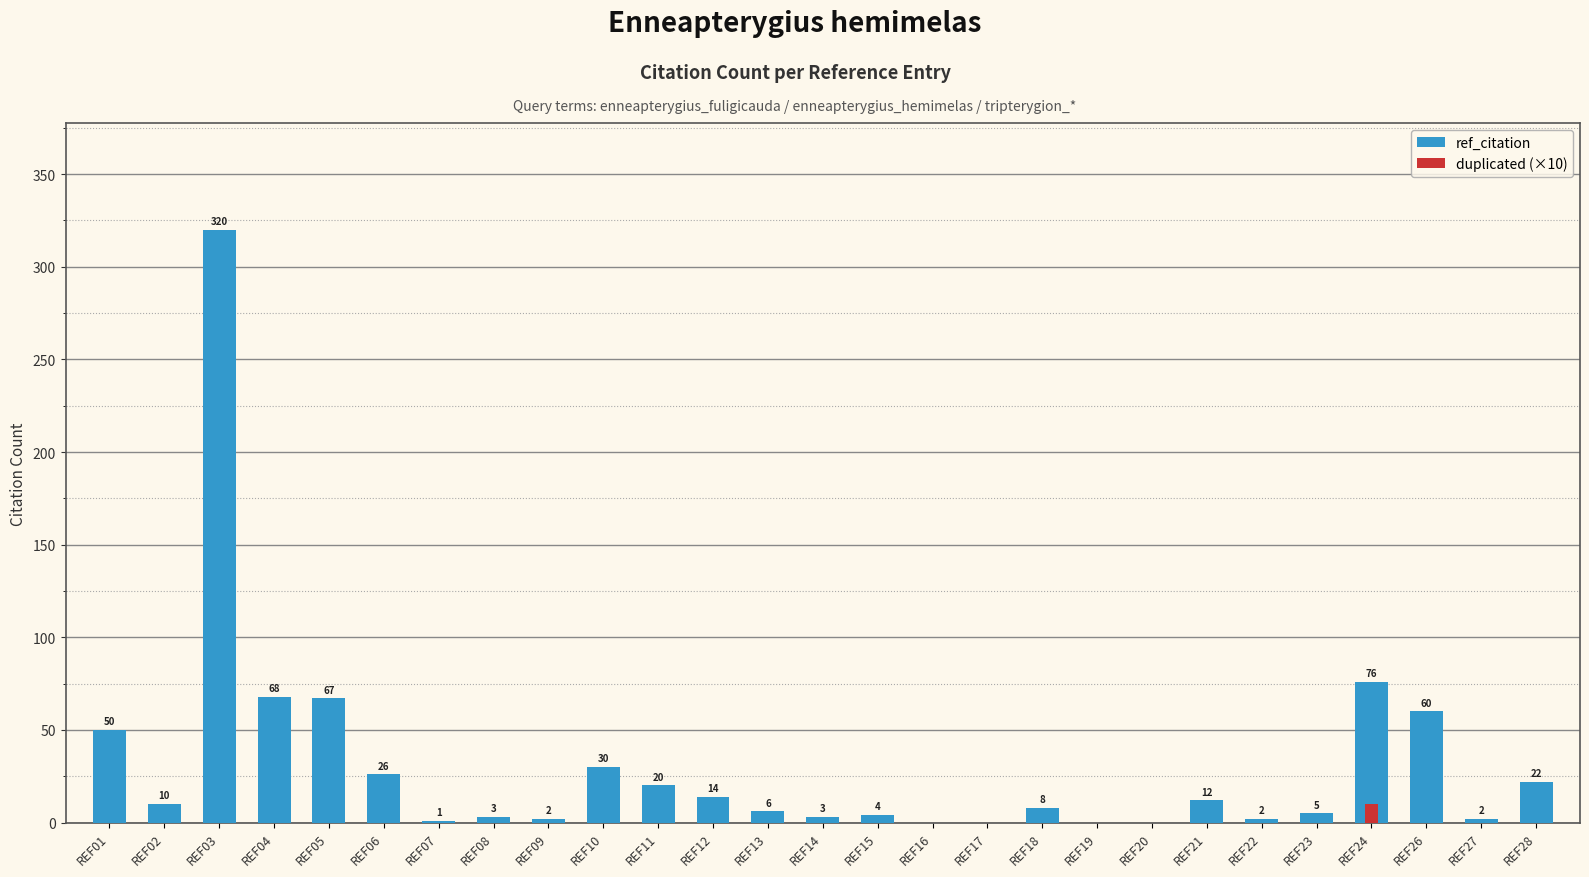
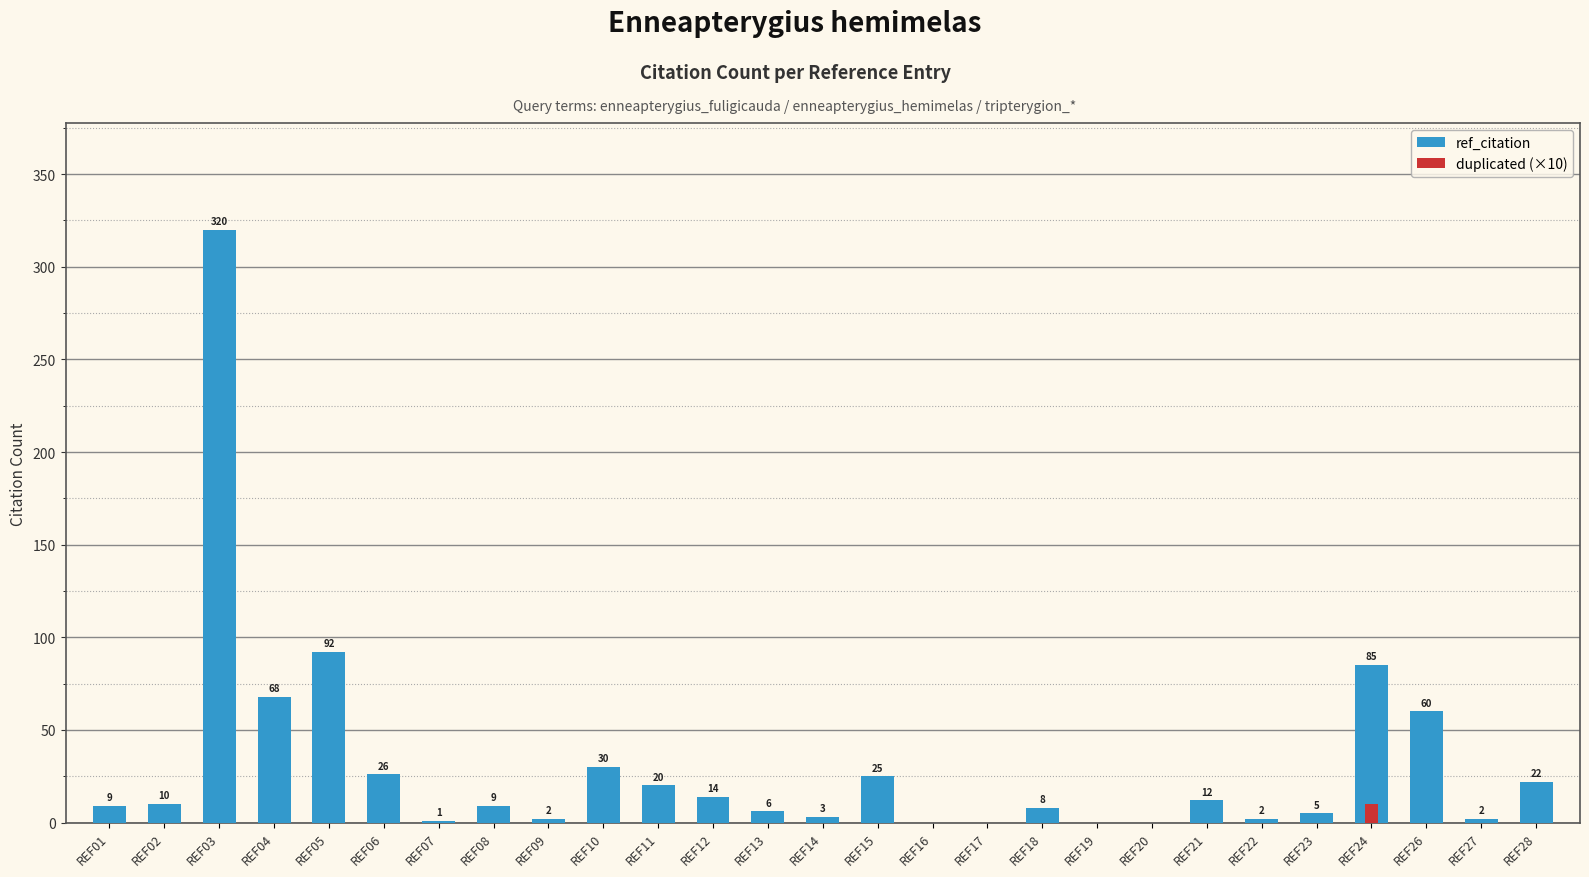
  {
    "ref_citation": {
-     "REF01": 50,
+     "REF01": 9,
      "REF02": 10,
      "REF03": 320,
      "REF04": 68,
-     "REF05": 67,
+     "REF05": 92,
      "REF06": 26,
      "REF07": 1,
-     "REF08": 3,
+     "REF08": 9,
      "REF09": 2,
      "REF10": 30,
      "REF11": 20,
      "REF12": 14,
      "REF13": 6,
      "REF14": 3,
-     "REF15": 4,
+     "REF15": 25,
      "REF18": 8,
      "REF21": 12,
      "REF22": 2,
      "REF23": 5,
-     "REF24": 76,
+     "REF24": 85,
      "REF26": 60,
      "REF27": 2,
      "REF28": 22
    },
    "duplicated (×10)": {
      "REF01": 0,
      "REF02": 0,
      "REF03": 0,
      "REF04": 0,
      "REF05": 0,
      "REF06": 0,
      "REF07": 0,
      "REF08": 0,
      "REF09": 0,
      "REF10": 0,
      "REF11": 0,
      "REF12": 0,
      "REF13": 0,
      "REF14": 0,
      "REF15": 0,
      "REF16": 0,
      "REF17": 0,
      "REF18": 0,
      "REF19": 0,
      "REF20": 0,
      "REF21": 0,
      "REF22": 0,
      "REF23": 0,
      "REF26": 0,
      "REF27": 0,
      "REF28": 0
    }
  }
